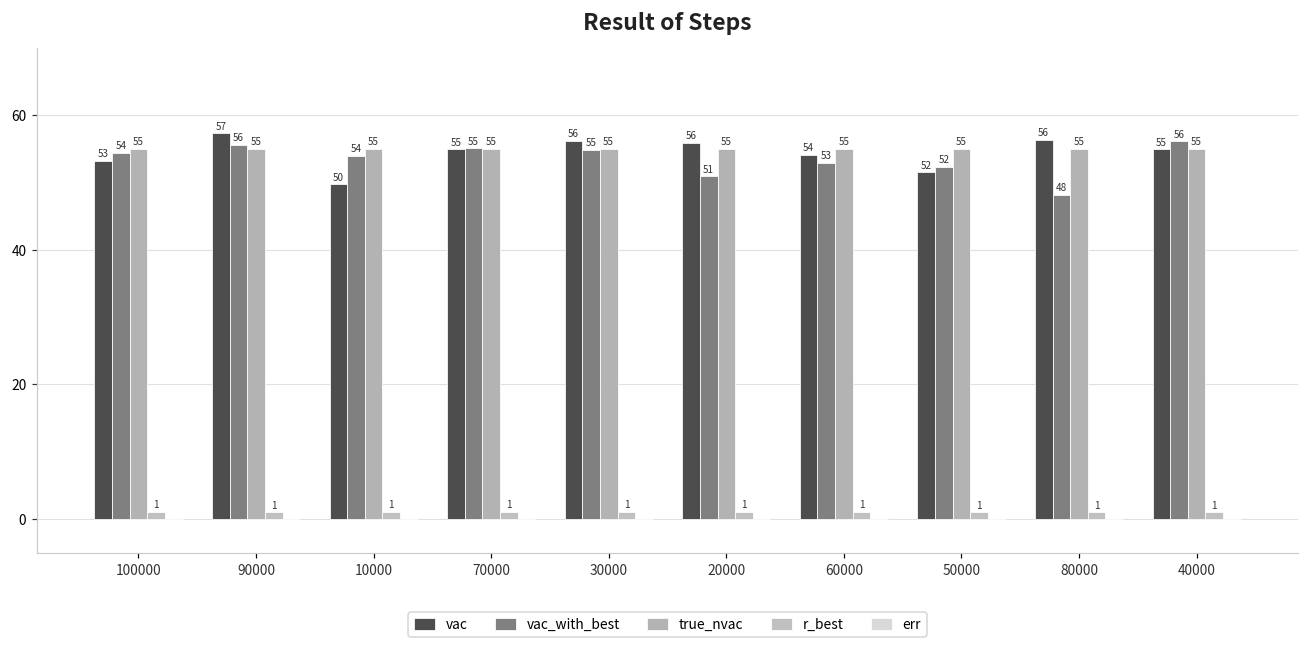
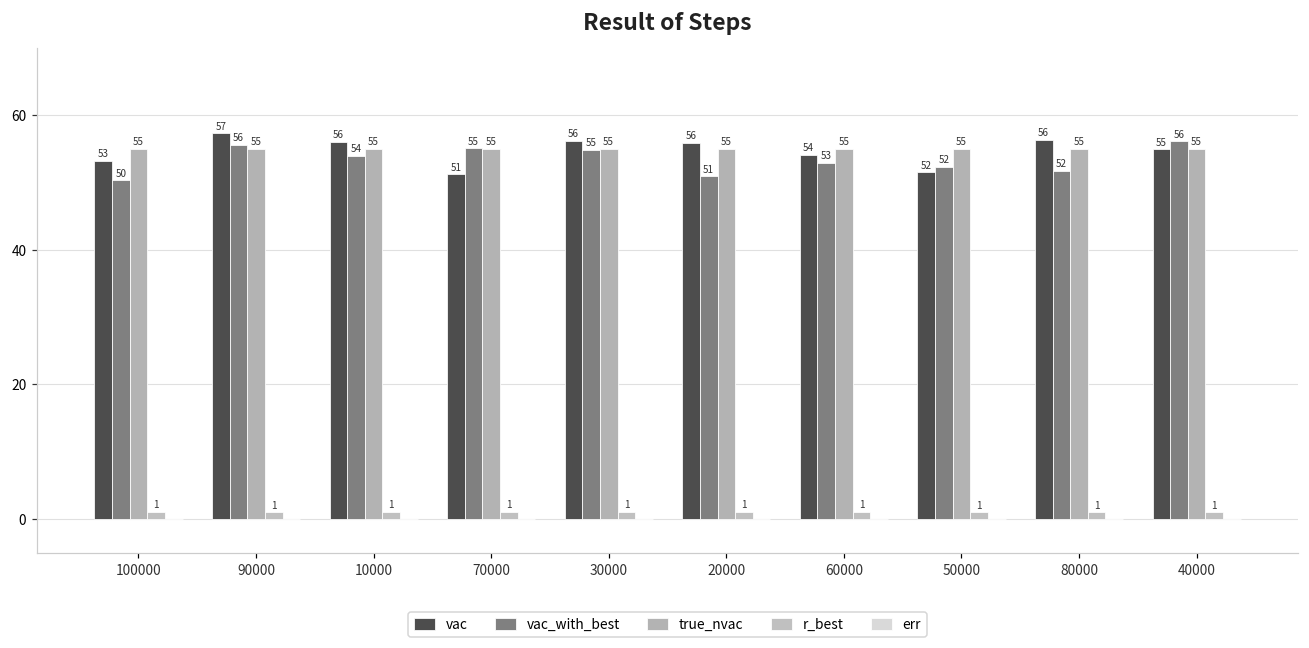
  {
    "vac": {
      "100000": 53,
      "90000": 57,
-     "10000": 50,
-     "70000": 55,
+     "10000": 56,
+     "70000": 51,
      "30000": 56,
      "20000": 56,
      "60000": 54,
      "50000": 52,
      "80000": 56,
      "40000": 55
    },
    "vac_with_best": {
-     "100000": 54,
+     "100000": 50,
      "90000": 56,
      "10000": 54,
      "70000": 55,
      "30000": 55,
      "20000": 51,
      "60000": 53,
      "50000": 52,
-     "80000": 48,
+     "80000": 52,
      "40000": 56
    }
  }
